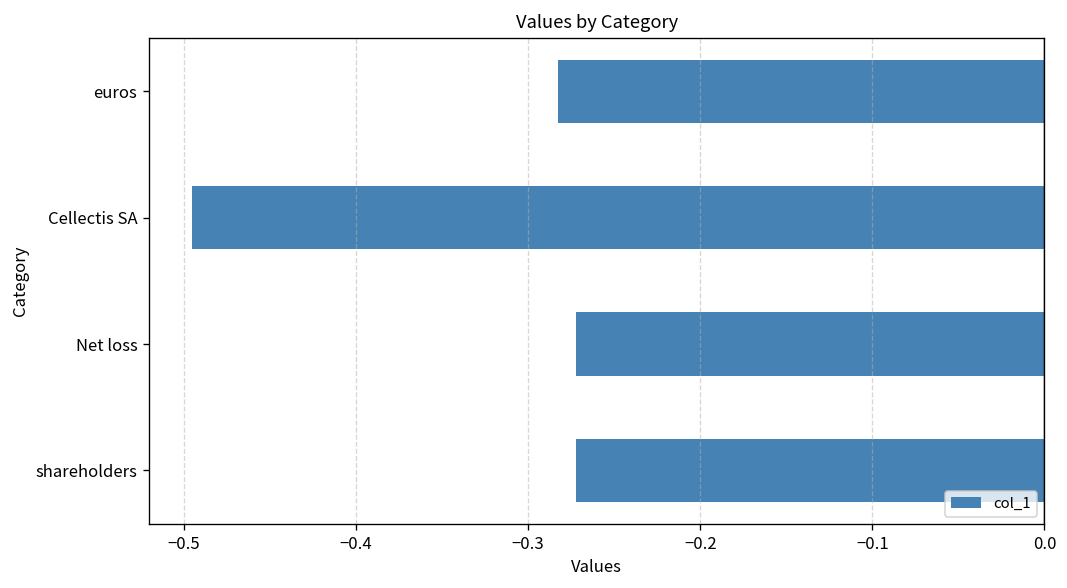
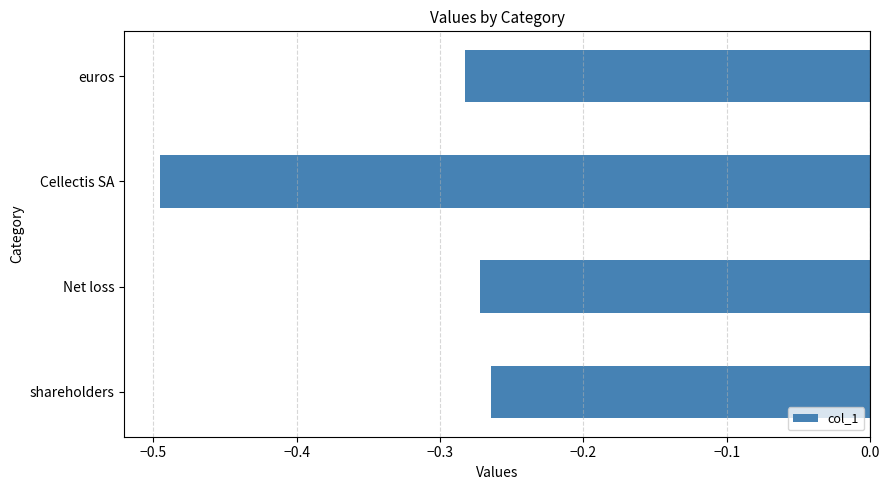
  {
    "euros": -0.283,
    "Cellectis SA": -0.496,
    "Net loss": -0.272,
-   "shareholders": -0.272
+   "shareholders": -0.264
  }
